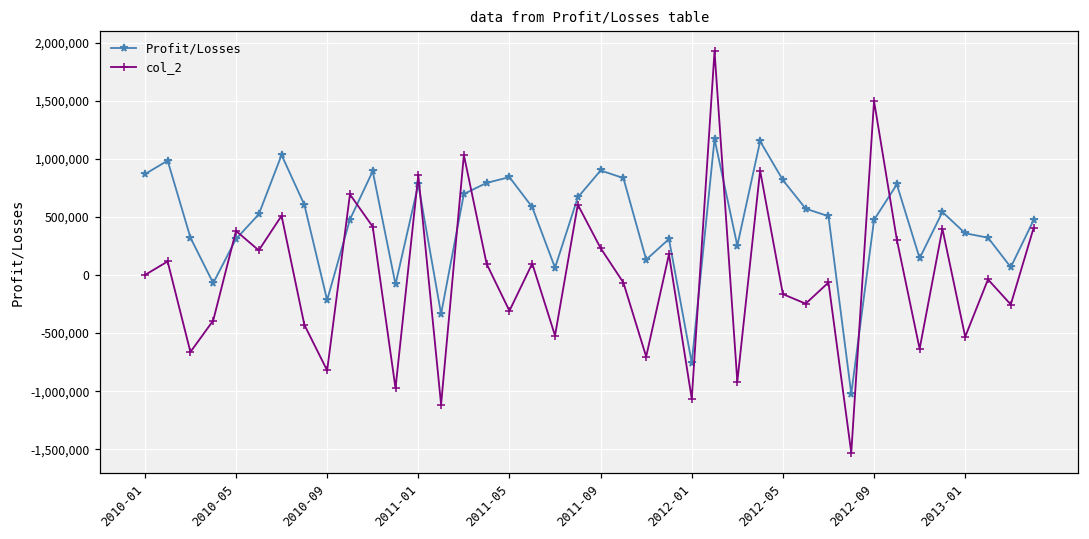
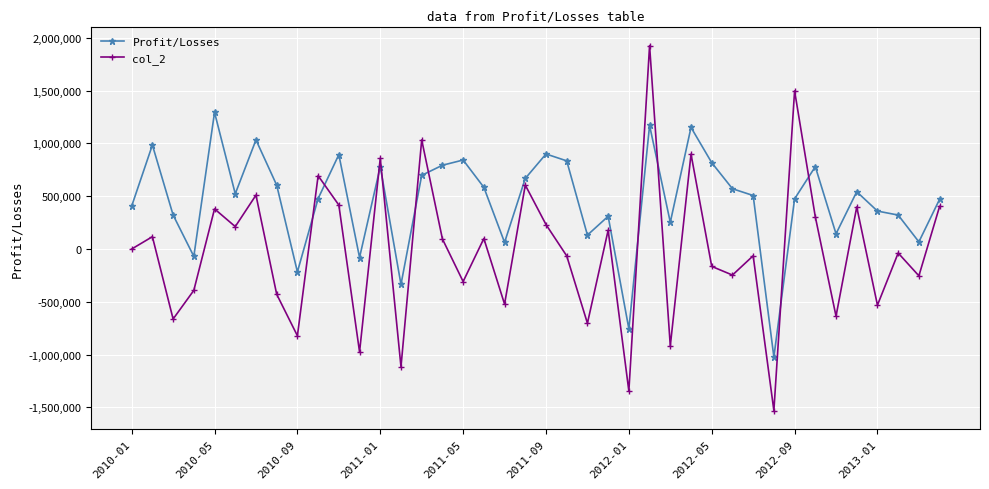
  {
    "Profit/Losses": {
-     "2010-01": "870,000",
-     "2010-05": "310,000",
+     "2010-01": "410,000",
+     "2010-05": "1,290,000",
      "2010-09": "-220,000",
      "2011-01": "780,000",
      "2011-05": "840,000",
      "2011-09": "900,000",
      "2012-01": "-760,000",
      "2012-05": "820,000",
      "2012-09": "480,000",
      "2013-01": "360,000"
    },
    "col_2": {
      "2010-01": "0",
      "2010-05": "380,000",
      "2010-09": "-820,000",
      "2011-01": "860,000",
      "2011-05": "-310,000",
      "2011-09": "230,000",
-     "2012-01": "-1,070,000",
+     "2012-01": "-1,340,000",
      "2012-05": "-160,000",
      "2012-09": "1,500,000",
      "2013-01": "-530,000"
    }
  }
